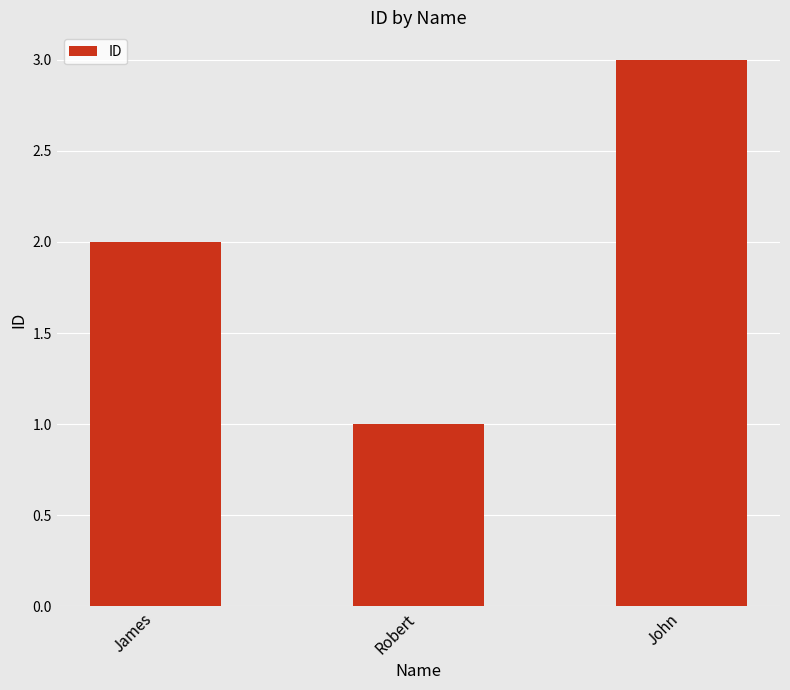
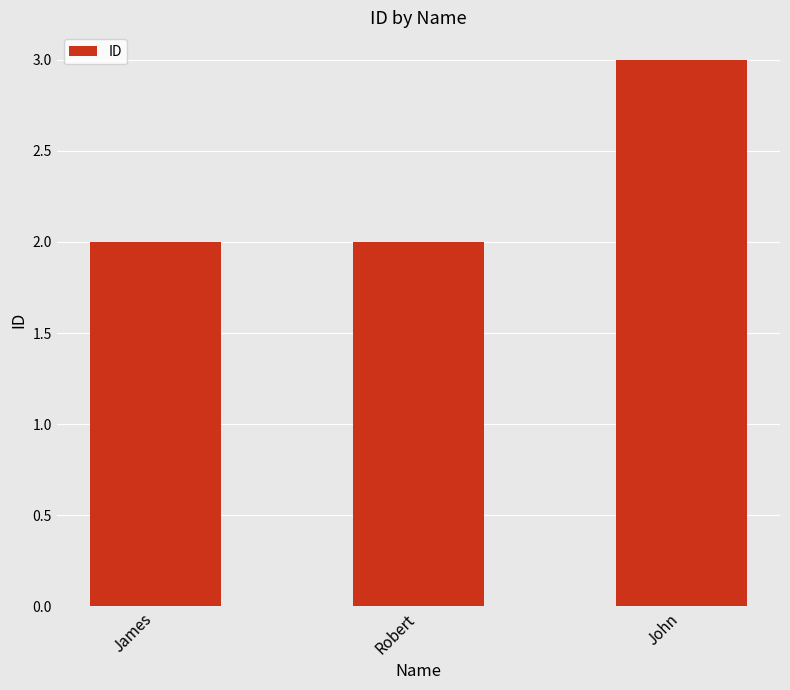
  {
    "James": 2,
-   "Robert": 1,
+   "Robert": 2,
    "John": 3
  }
